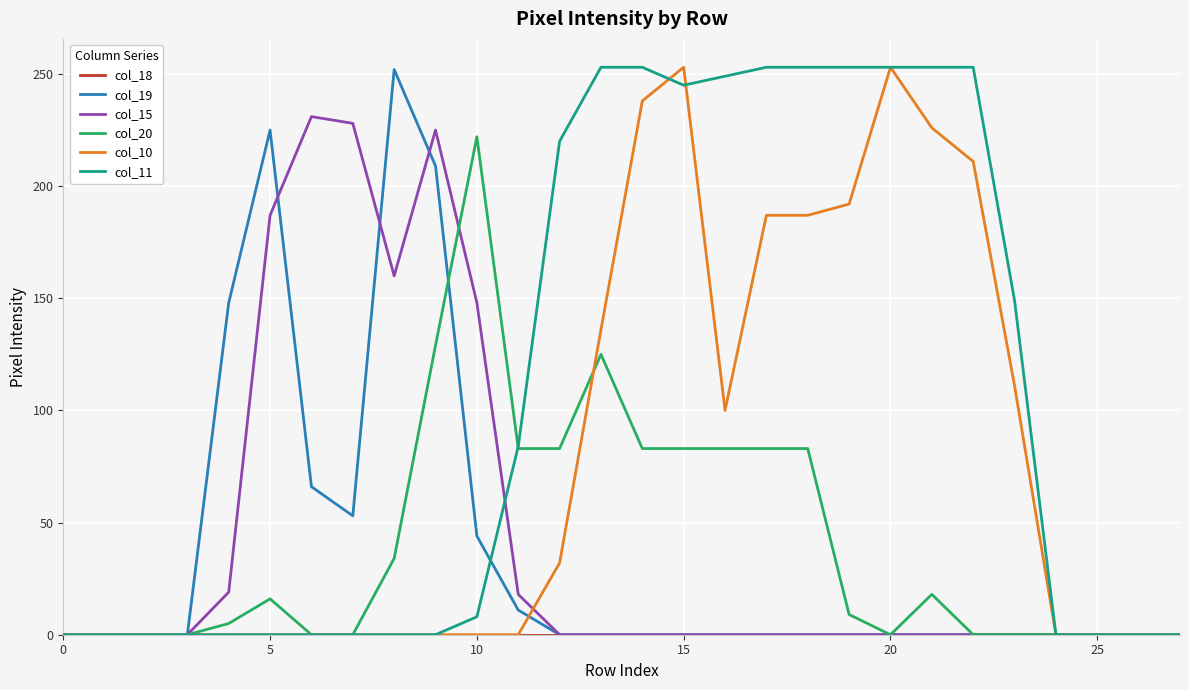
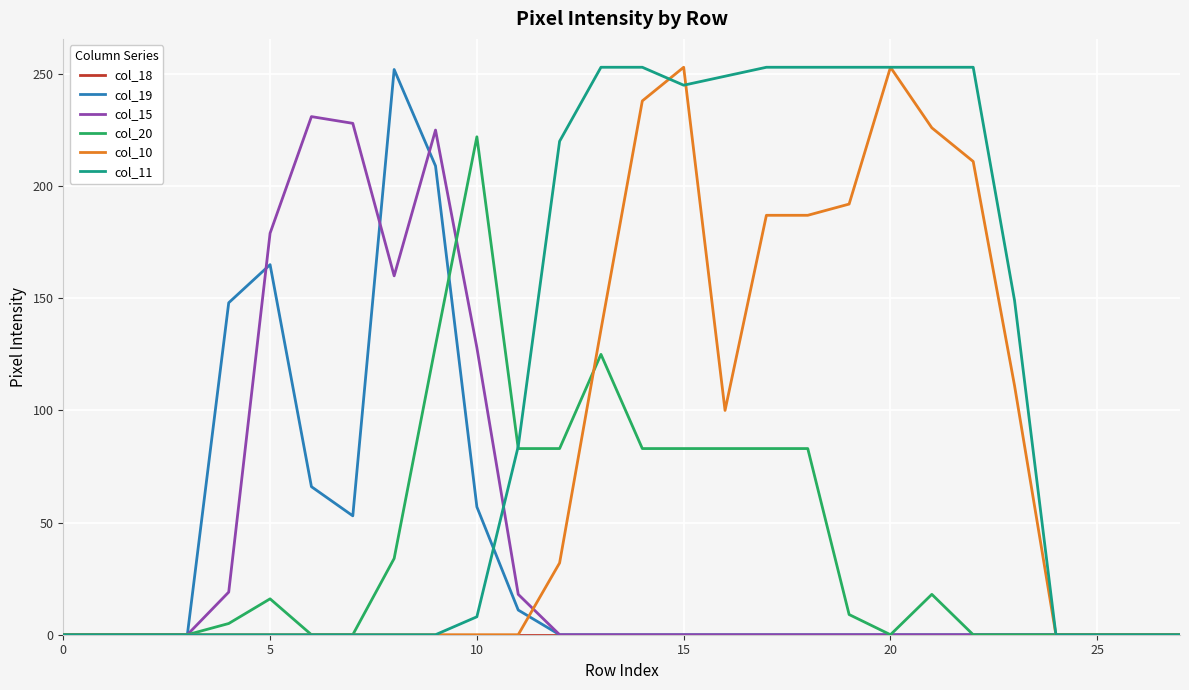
  {
    "col_19": {
-     "5": 225,
-     "10": 44
+     "5": 165,
+     "10": 57
    },
    "col_15": {
-     "5": 187,
-     "10": 148
+     "5": 179,
+     "10": 128
    },
    "col_10": {
      "15": 253
    }
  }
